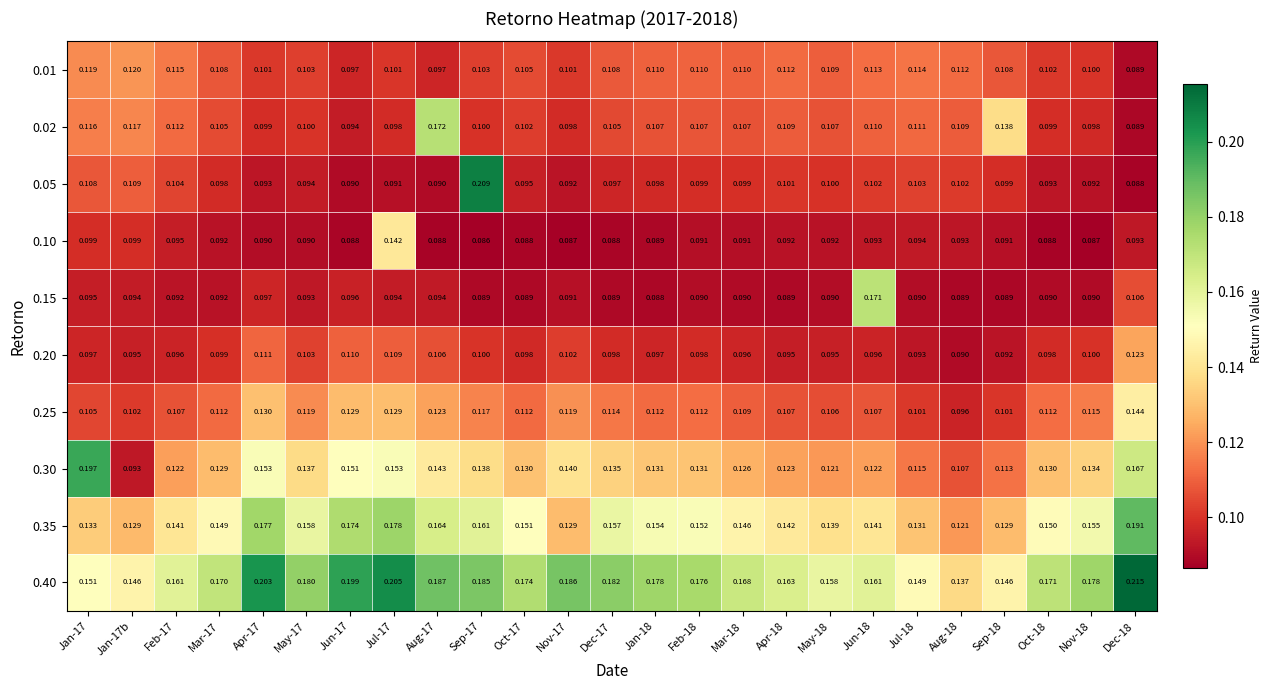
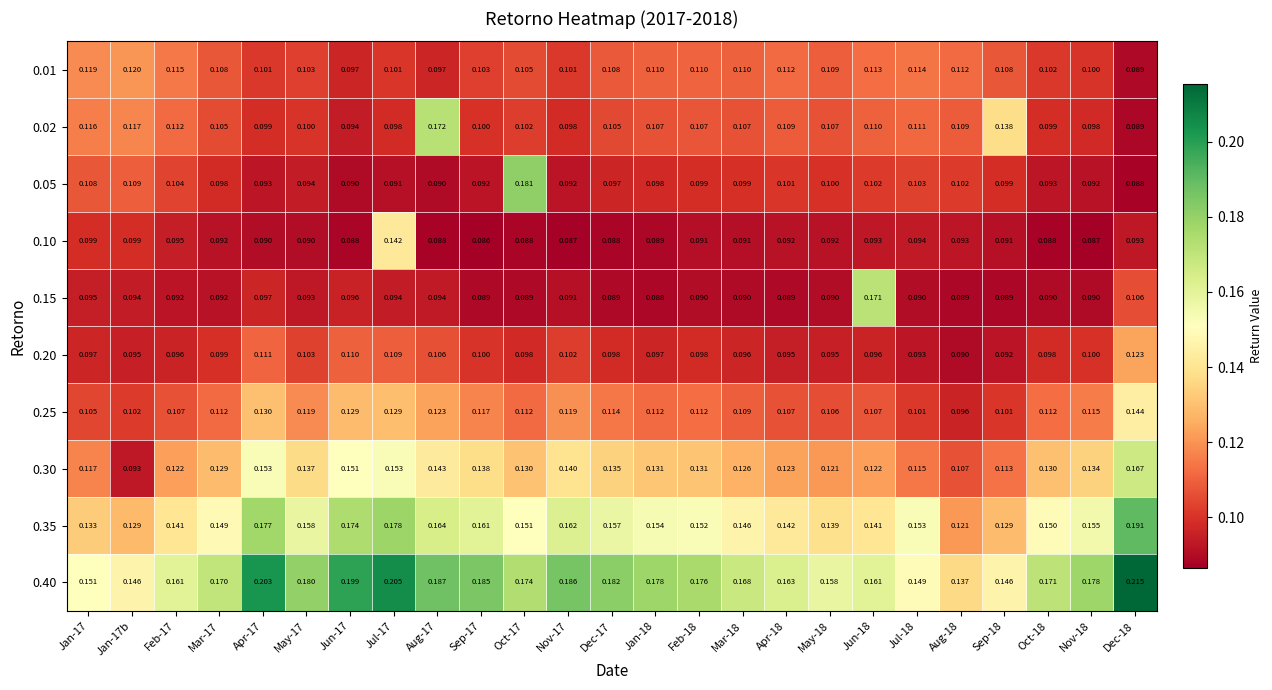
  {
    "0.05": {
      "Jan-17": 0.108,
      "Jan-17b": 0.109,
      "Feb-17": 0.104,
      "Mar-17": 0.098,
      "Apr-17": 0.093,
      "May-17": 0.094,
      "Jun-17": 0.090,
      "Jul-17": 0.091,
      "Aug-17": 0.090,
-     "Sep-17": 0.209,
-     "Oct-17": 0.095,
+     "Sep-17": 0.092,
+     "Oct-17": 0.181,
      "Nov-17": 0.092,
      "Dec-17": 0.097,
      "Jan-18": 0.098,
      "Feb-18": 0.099,
      "Mar-18": 0.099,
      "Apr-18": 0.101,
      "May-18": 0.100,
      "Jun-18": 0.102,
      "Jul-18": 0.103,
      "Aug-18": 0.102,
      "Sep-18": 0.099,
      "Oct-18": 0.093,
      "Nov-18": 0.092,
      "Dec-18": 0.088
    },
    "0.30": {
-     "Jan-17": 0.197,
+     "Jan-17": 0.117,
      "Jan-17b": 0.093,
      "Feb-17": 0.122,
      "Mar-17": 0.129,
      "Apr-17": 0.153,
      "May-17": 0.137,
      "Jun-17": 0.151,
      "Jul-17": 0.153,
      "Aug-17": 0.143,
      "Sep-17": 0.138,
      "Oct-17": 0.130,
      "Nov-17": 0.140,
      "Dec-17": 0.135,
      "Jan-18": 0.131,
      "Feb-18": 0.131,
      "Mar-18": 0.126,
      "Apr-18": 0.123,
      "May-18": 0.121,
      "Jun-18": 0.122,
      "Jul-18": 0.115,
      "Aug-18": 0.107,
      "Sep-18": 0.113,
      "Oct-18": 0.130,
      "Nov-18": 0.134,
      "Dec-18": 0.167
    },
    "0.35": {
      "Jan-17": 0.133,
      "Jan-17b": 0.129,
      "Feb-17": 0.141,
      "Mar-17": 0.149,
      "Apr-17": 0.177,
      "May-17": 0.158,
      "Jun-17": 0.174,
      "Jul-17": 0.178,
      "Aug-17": 0.164,
      "Sep-17": 0.161,
      "Oct-17": 0.151,
-     "Nov-17": 0.129,
+     "Nov-17": 0.162,
      "Dec-17": 0.157,
      "Jan-18": 0.154,
      "Feb-18": 0.152,
      "Mar-18": 0.146,
      "Apr-18": 0.142,
      "May-18": 0.139,
      "Jun-18": 0.141,
-     "Jul-18": 0.131,
+     "Jul-18": 0.153,
      "Aug-18": 0.121,
      "Sep-18": 0.129,
      "Oct-18": 0.150,
      "Nov-18": 0.155,
      "Dec-18": 0.191
    }
  }
